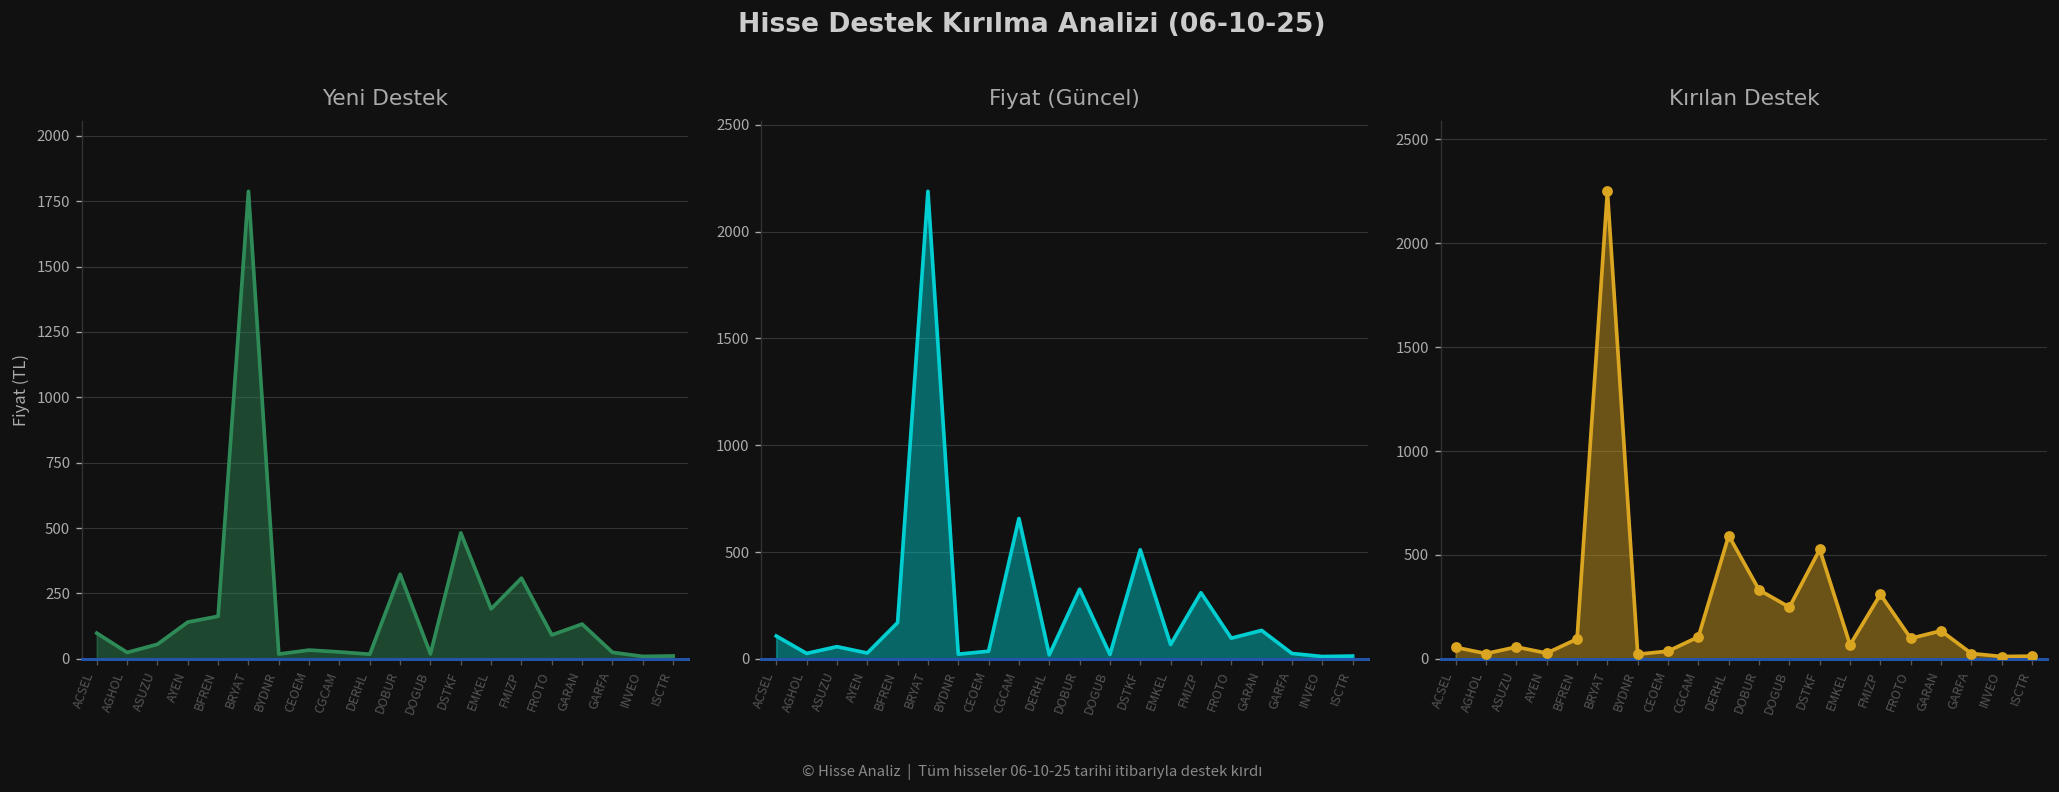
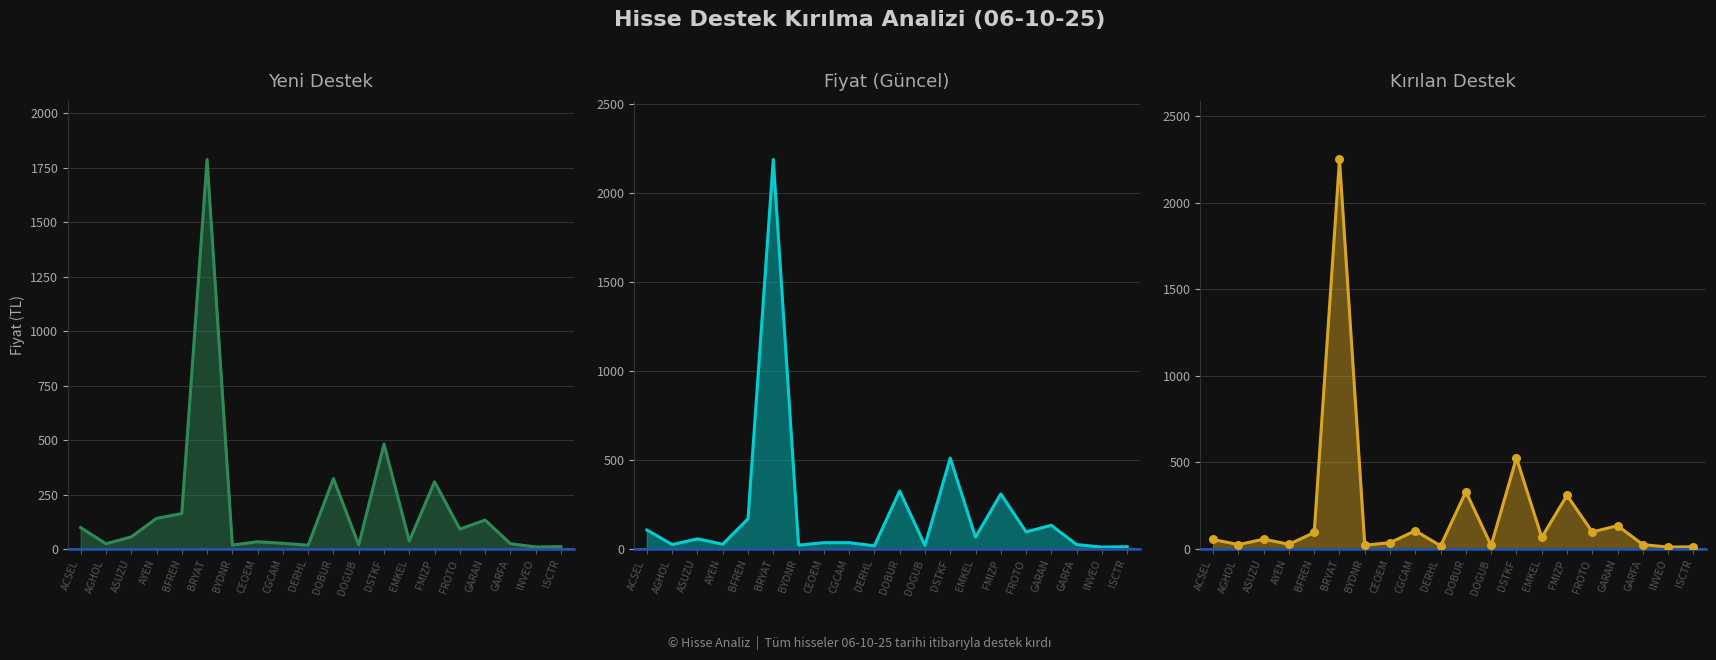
  {
    "Yeni Destek": {
      "ACSEL": 100,
      "AGHOL": 20,
      "ASUZU": 60,
      "AYEN": 140,
      "BFREN": 160,
      "BRYAT": 1790,
      "BYDNR": 20,
      "CEOEM": 30,
      "CGCAM": 30,
      "DERHL": 20,
      "DOBUR": 320,
      "DOGUB": 20,
      "DSTKF": 480,
-     "EMKEL": 190,
+     "EMKEL": 40,
      "FMIZP": 310,
      "FROTO": 90,
      "GARAN": 130,
      "GARFA": 20,
      "INVEO": 10,
      "ISCTR": 10
    },
    "Fiyat (Güncel)": {
      "ACSEL": 110,
      "AGHOL": 30,
      "ASUZU": 60,
      "AYEN": 30,
      "BFREN": 170,
      "BRYAT": 2190,
      "BYDNR": 20,
      "CEOEM": 40,
-     "CGCAM": 660,
+     "CGCAM": 40,
      "DERHL": 20,
      "DOBUR": 330,
      "DOGUB": 20,
      "DSTKF": 510,
      "EMKEL": 70,
      "FMIZP": 310,
      "FROTO": 100,
      "GARAN": 130,
      "GARFA": 30,
      "INVEO": 10,
      "ISCTR": 10
    },
    "Kırılan Destek": {
      "ACSEL": 60,
      "AGHOL": 30,
      "ASUZU": 60,
      "AYEN": 30,
      "BFREN": 100,
      "BRYAT": 2250,
      "BYDNR": 20,
      "CEOEM": 40,
      "CGCAM": 110,
-     "DERHL": 590,
+     "DERHL": 20,
      "DOBUR": 330,
-     "DOGUB": 250,
+     "DOGUB": 20,
      "DSTKF": 530,
      "EMKEL": 70,
      "FMIZP": 310,
      "FROTO": 100,
      "GARAN": 130,
      "GARFA": 30,
      "INVEO": 10,
      "ISCTR": 10
    }
  }
